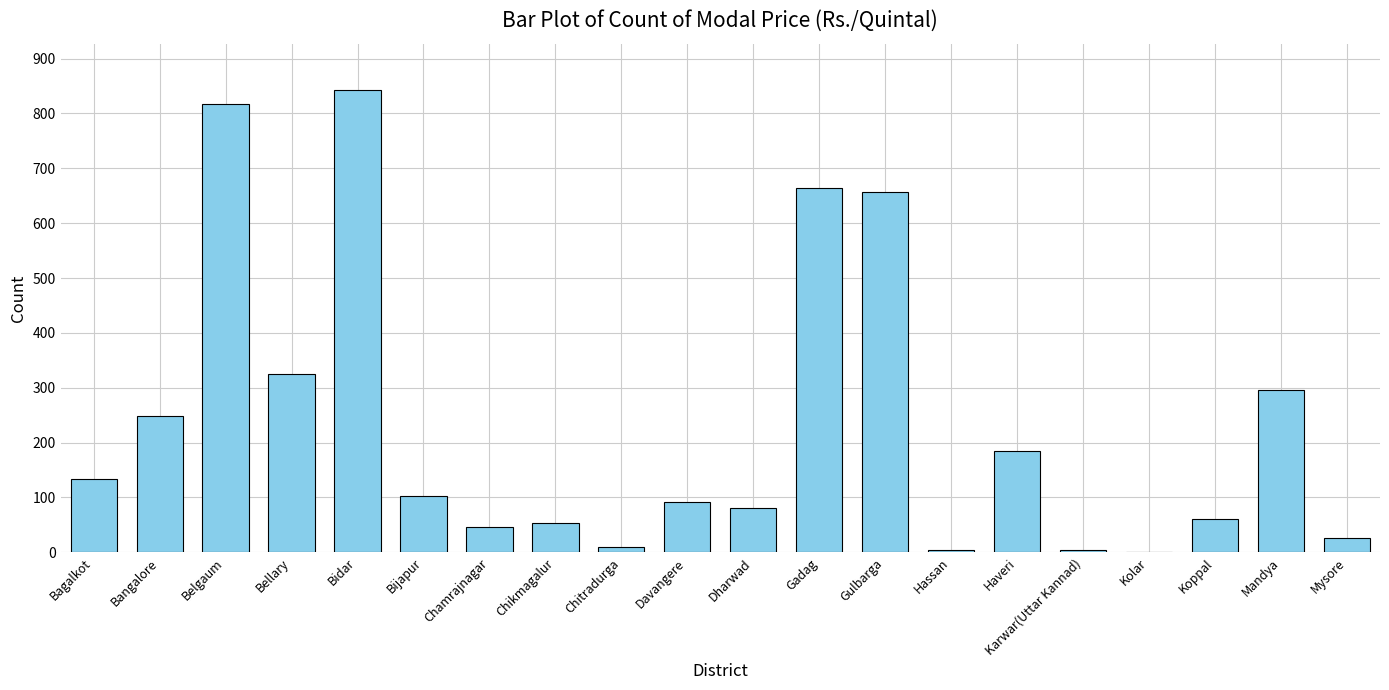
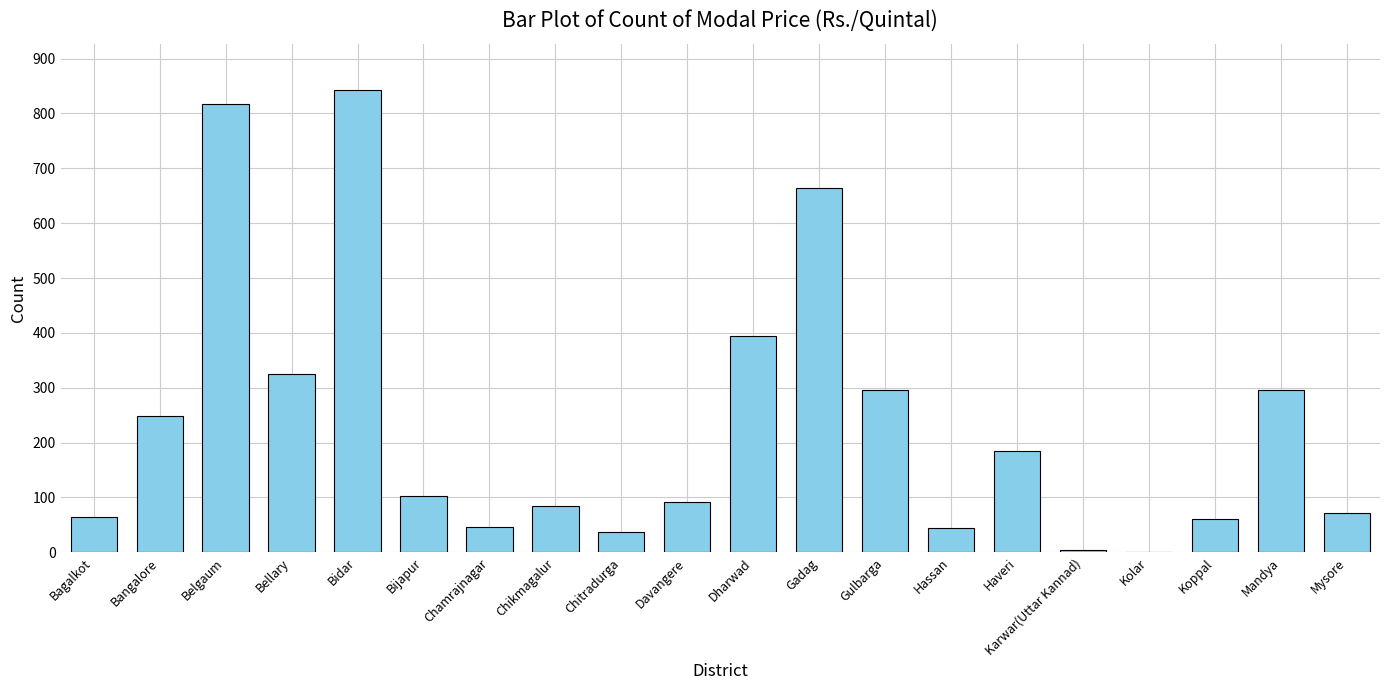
  {
-   "Bagalkot": 130,
+   "Bagalkot": 60,
    "Bangalore": 250,
    "Belgaum": 820,
    "Bellary": 330,
    "Bidar": 840,
    "Bijapur": 100,
    "Chamrajnagar": 50,
-   "Chikmagalur": 50,
-   "Chitradurga": 10,
+   "Chikmagalur": 80,
+   "Chitradurga": 40,
    "Davangere": 90,
-   "Dharwad": 80,
+   "Dharwad": 390,
    "Gadag": 670,
-   "Gulbarga": 660,
-   "Hassan": 0,
+   "Gulbarga": 300,
+   "Hassan": 40,
    "Haveri": 180,
    "Karwar(Uttar Kannad)": 10,
    "Koppal": 60,
    "Mandya": 300,
-   "Mysore": 30
+   "Mysore": 70
  }
